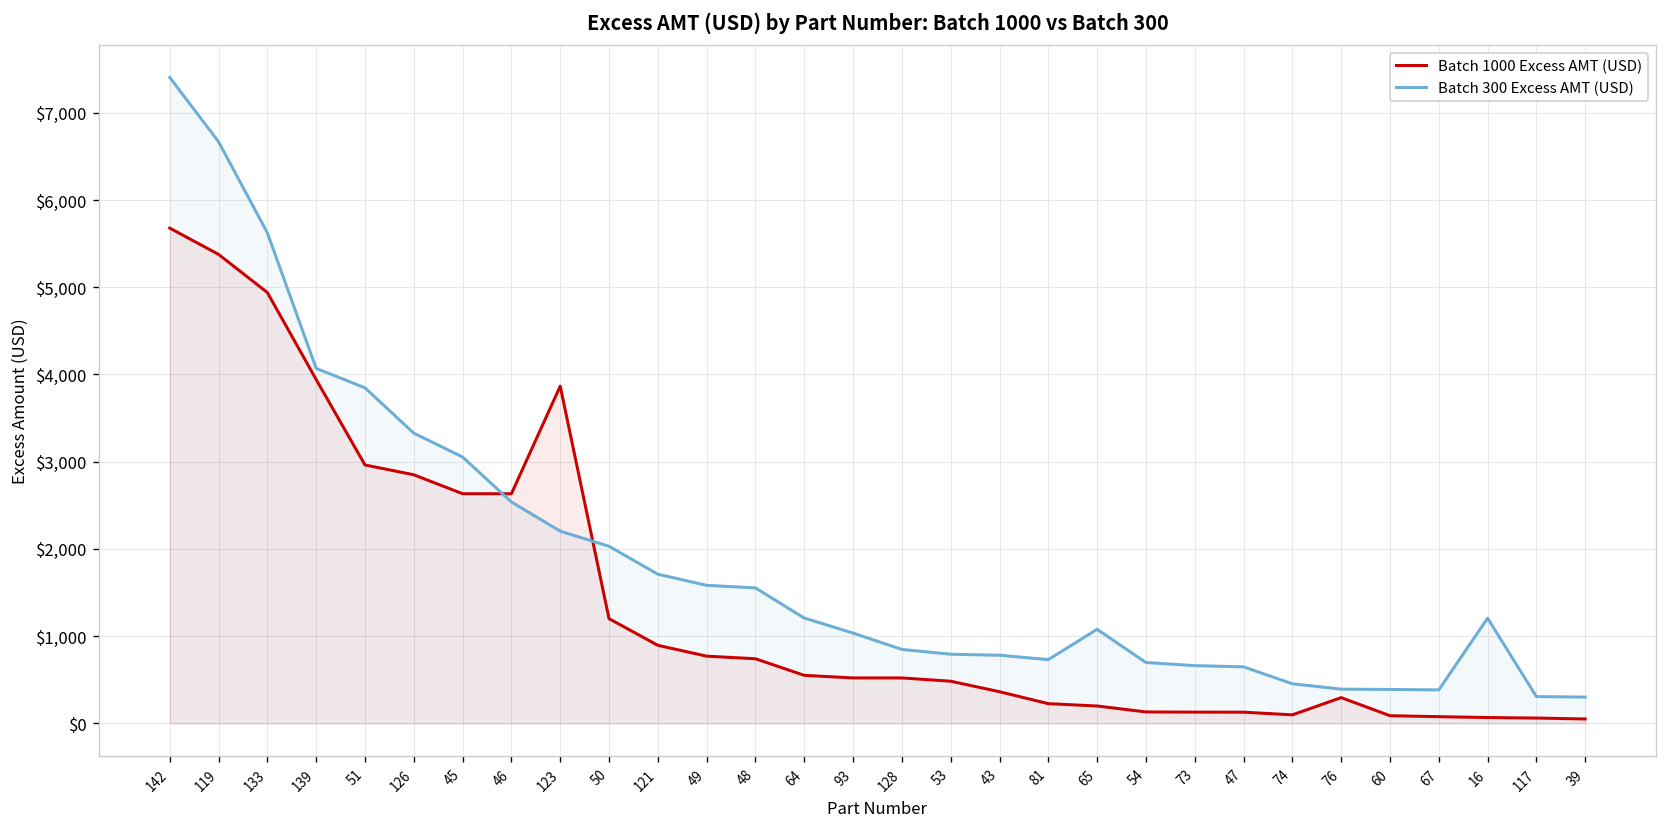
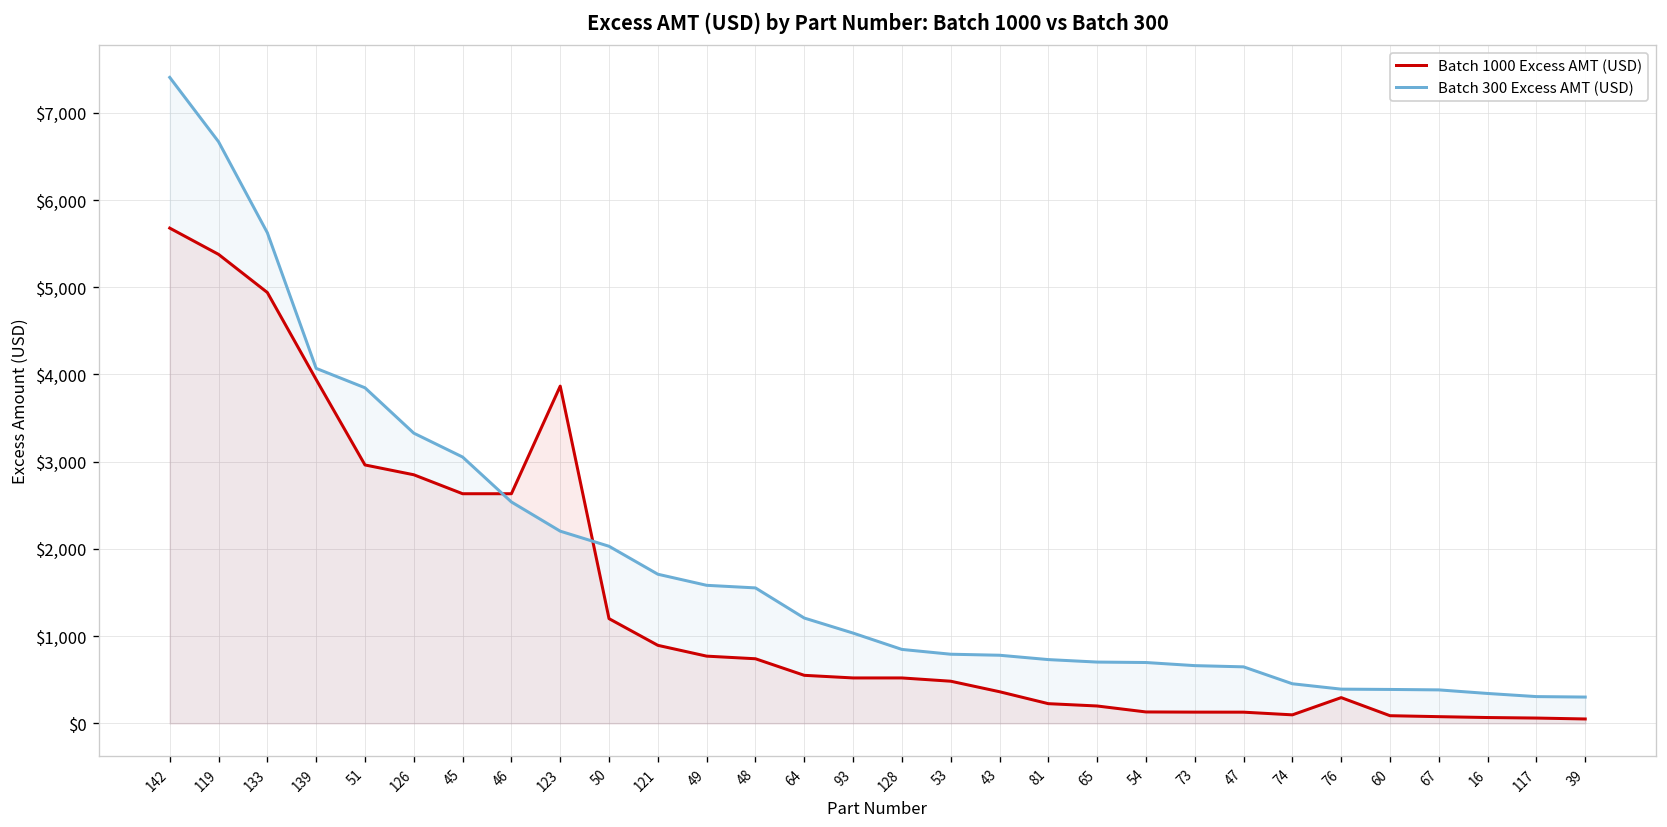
  {
    "Batch 1000 Excess AMT (USD)": {
      "142": "$5,700",
      "119": "$5,400",
      "133": "$4,900",
      "139": "$3,900",
      "51": "$3,000",
      "126": "$2,900",
      "45": "$2,600",
      "46": "$2,600",
      "123": "$3,900",
      "50": "$1,200",
      "121": "$900",
      "49": "$800",
      "48": "$700",
      "64": "$600",
      "93": "$500",
      "128": "$500",
      "53": "$500",
      "43": "$400",
      "81": "$200",
      "65": "$200",
      "54": "$100",
      "73": "$100",
      "47": "$100",
      "74": "$100",
      "76": "$300",
      "60": "$100",
      "67": "$100",
      "16": "$100",
      "117": "$100",
      "39": "$0"
    },
    "Batch 300 Excess AMT (USD)": {
      "142": "$7,400",
      "119": "$6,700",
      "133": "$5,600",
      "139": "$4,100",
      "51": "$3,800",
      "126": "$3,300",
      "45": "$3,100",
      "46": "$2,500",
      "123": "$2,200",
      "50": "$2,000",
      "121": "$1,700",
      "49": "$1,600",
      "48": "$1,600",
      "64": "$1,200",
      "93": "$1,000",
      "128": "$800",
      "53": "$800",
      "43": "$800",
      "81": "$700",
-     "65": "$1,100",
+     "65": "$700",
      "54": "$700",
      "73": "$700",
      "47": "$600",
      "74": "$500",
      "76": "$400",
      "60": "$400",
      "67": "$400",
-     "16": "$1,200",
+     "16": "$300",
      "117": "$300",
      "39": "$300"
    }
  }
